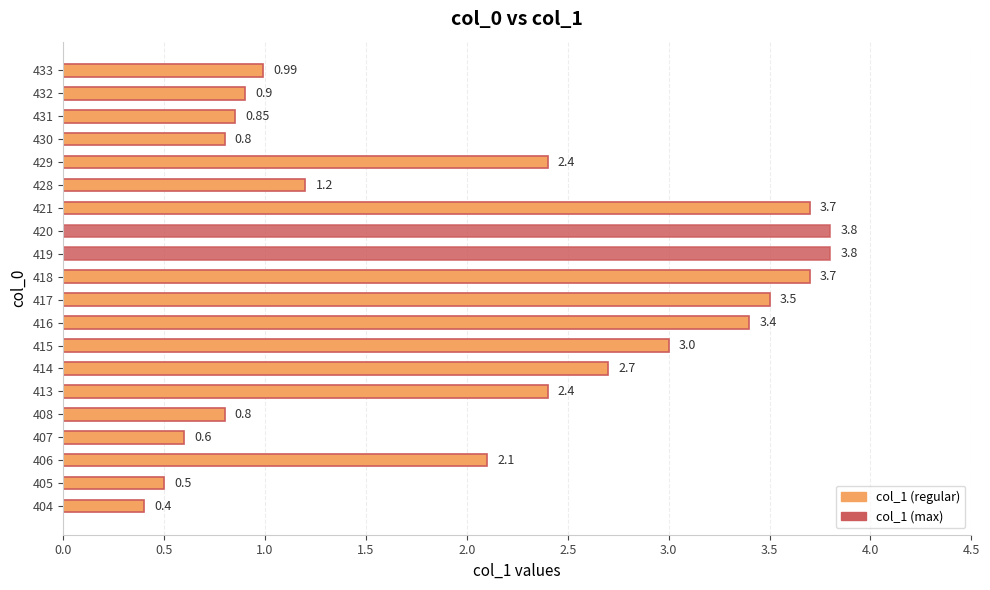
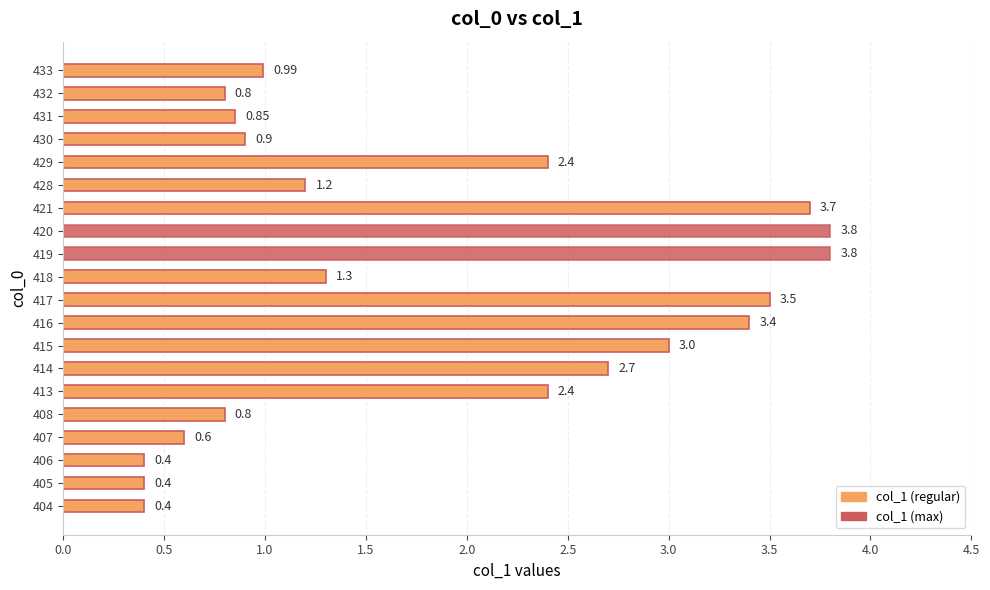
  {
    "433": 0.99,
-   "432": 0.9,
+   "432": 0.8,
    "431": 0.85,
-   "430": 0.8,
+   "430": 0.9,
    "429": 2.4,
    "428": 1.2,
    "421": 3.7,
    "420": 3.8,
    "419": 3.8,
-   "418": 3.7,
+   "418": 1.3,
    "417": 3.5,
    "416": 3.4,
    "415": 3.0,
    "414": 2.7,
    "413": 2.4,
    "408": 0.8,
    "407": 0.6,
-   "406": 2.1,
-   "405": 0.5,
+   "406": 0.4,
+   "405": 0.4,
    "404": 0.4
  }
